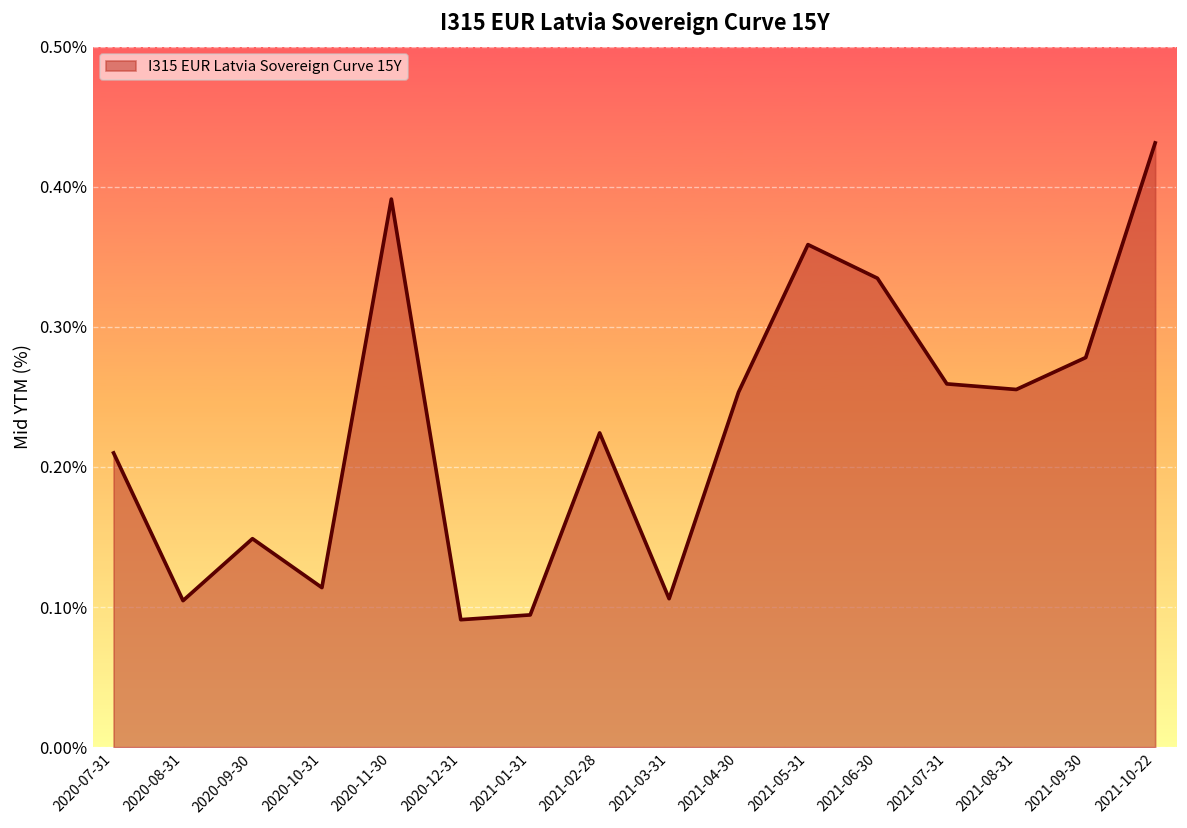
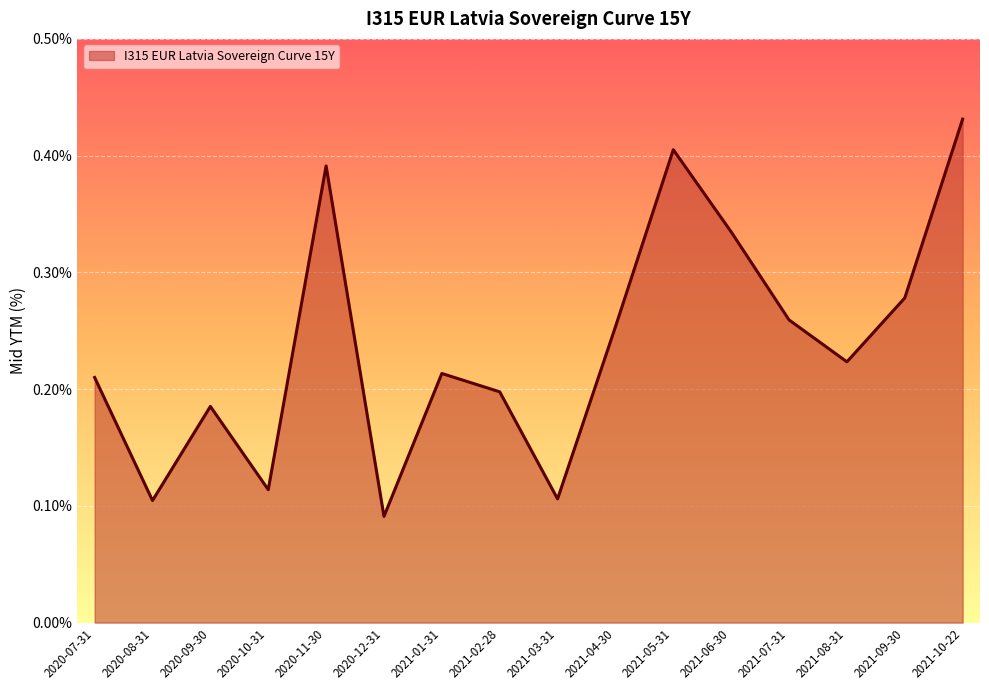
  {
    "2020-07-31": "0.210%",
    "2020-08-31": "0.105%",
-   "2020-09-30": "0.149%",
+   "2020-09-30": "0.185%",
    "2020-10-31": "0.114%",
    "2020-11-30": "0.391%",
    "2020-12-31": "0.091%",
-   "2021-01-31": "0.094%",
-   "2021-02-28": "0.224%",
+   "2021-01-31": "0.213%",
+   "2021-02-28": "0.198%",
    "2021-03-31": "0.106%",
    "2021-04-30": "0.253%",
-   "2021-05-31": "0.359%",
+   "2021-05-31": "0.405%",
    "2021-06-30": "0.335%",
    "2021-07-31": "0.259%",
-   "2021-08-31": "0.255%",
+   "2021-08-31": "0.223%",
    "2021-09-30": "0.278%",
    "2021-10-22": "0.431%"
  }
